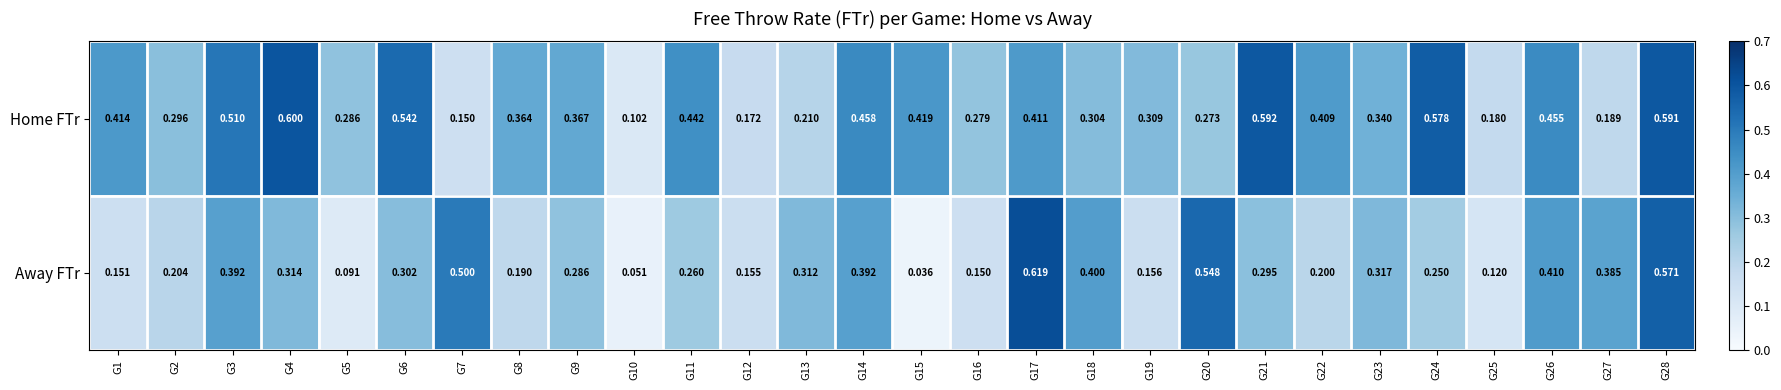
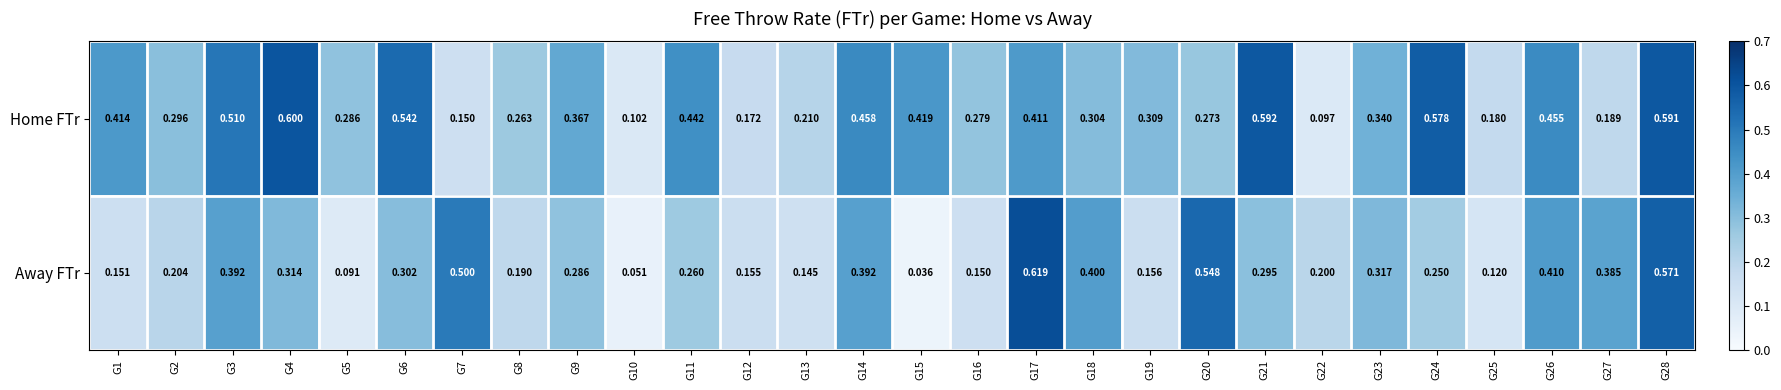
  {
    "Home FTr": {
      "G1": 0.414,
      "G2": 0.296,
      "G3": 0.510,
      "G4": 0.600,
      "G5": 0.286,
      "G6": 0.542,
      "G7": 0.150,
-     "G8": 0.364,
+     "G8": 0.263,
      "G9": 0.367,
      "G10": 0.102,
      "G11": 0.442,
      "G12": 0.172,
      "G13": 0.210,
      "G14": 0.458,
      "G15": 0.419,
      "G16": 0.279,
      "G17": 0.411,
      "G18": 0.304,
      "G19": 0.309,
      "G20": 0.273,
      "G21": 0.592,
-     "G22": 0.409,
+     "G22": 0.097,
      "G23": 0.340,
      "G24": 0.578,
      "G25": 0.180,
      "G26": 0.455,
      "G27": 0.189,
      "G28": 0.591
    },
    "Away FTr": {
      "G1": 0.151,
      "G2": 0.204,
      "G3": 0.392,
      "G4": 0.314,
      "G5": 0.091,
      "G6": 0.302,
      "G7": 0.500,
      "G8": 0.190,
      "G9": 0.286,
      "G10": 0.051,
      "G11": 0.260,
      "G12": 0.155,
-     "G13": 0.312,
+     "G13": 0.145,
      "G14": 0.392,
      "G15": 0.036,
      "G16": 0.150,
      "G17": 0.619,
      "G18": 0.400,
      "G19": 0.156,
      "G20": 0.548,
      "G21": 0.295,
      "G22": 0.200,
      "G23": 0.317,
      "G24": 0.250,
      "G25": 0.120,
      "G26": 0.410,
      "G27": 0.385,
      "G28": 0.571
    }
  }
